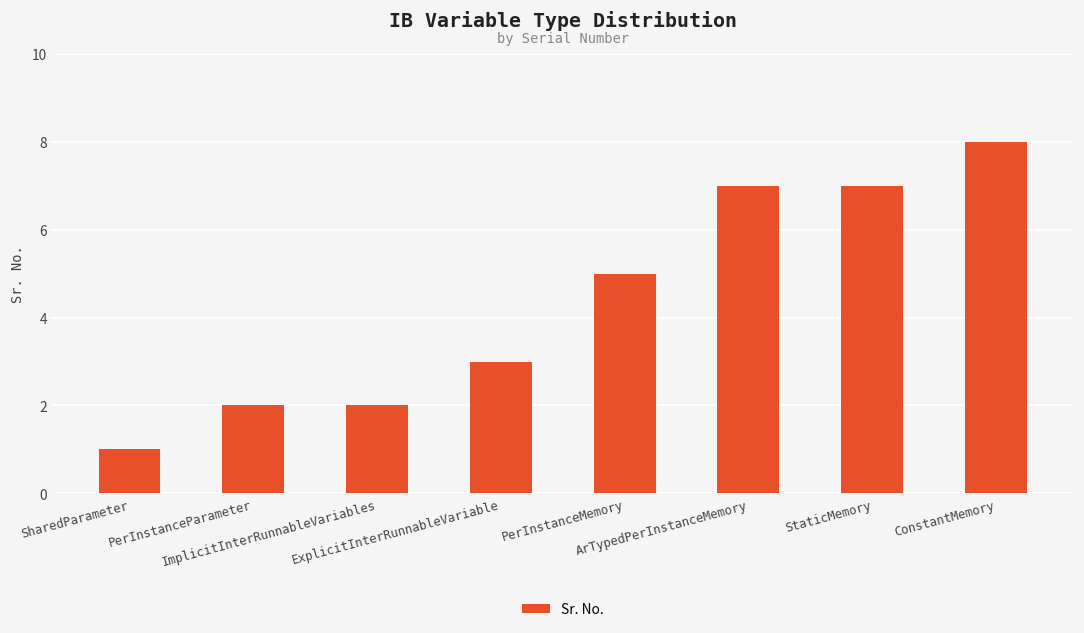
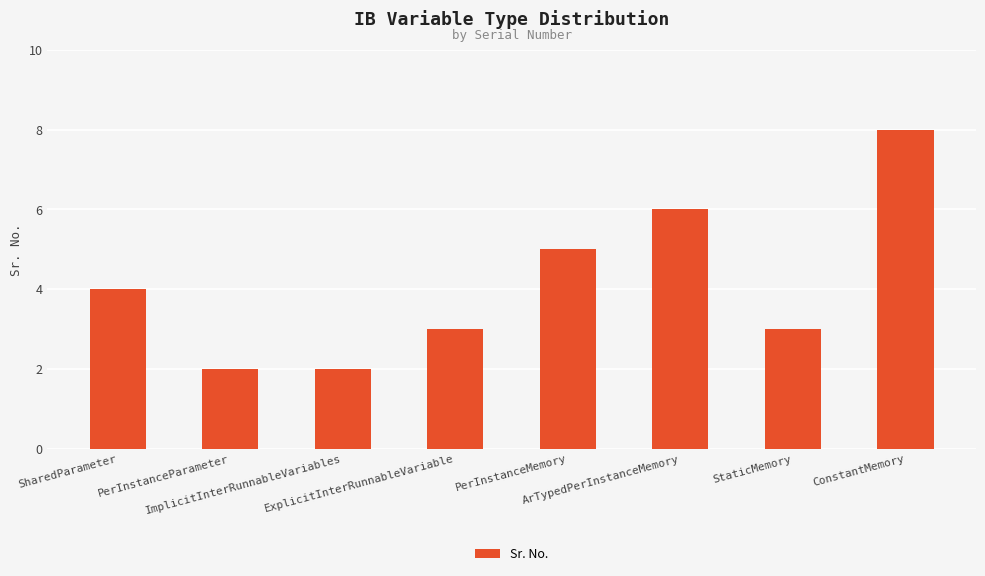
  {
-   "SharedParameter": 1,
+   "SharedParameter": 4,
    "PerInstanceParameter": 2,
    "ImplicitInterRunnableVariables": 2,
    "ExplicitInterRunnableVariable": 3,
    "PerInstanceMemory": 5,
-   "ArTypedPerInstanceMemory": 7,
-   "StaticMemory": 7,
+   "ArTypedPerInstanceMemory": 6,
+   "StaticMemory": 3,
    "ConstantMemory": 8
  }
